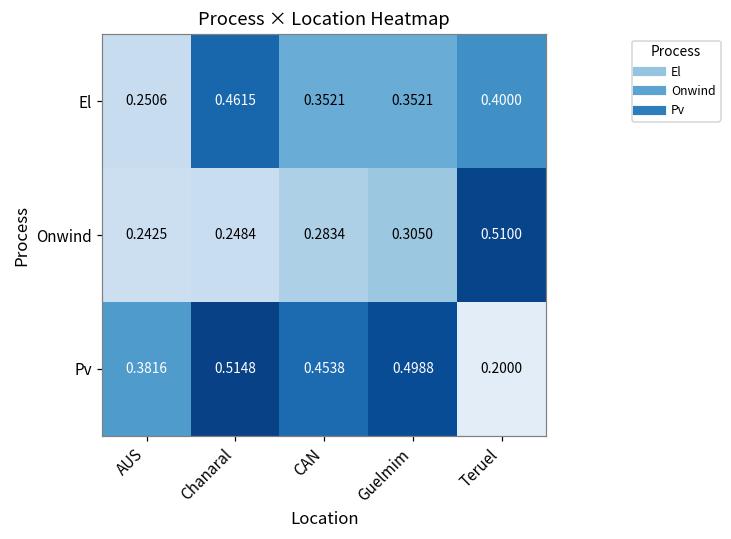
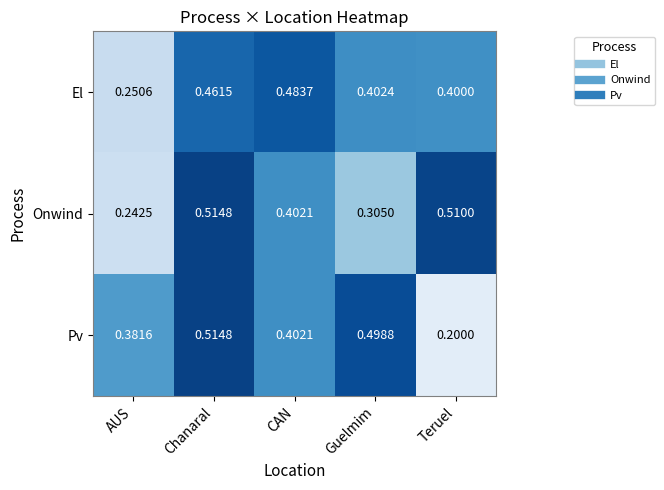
  {
    "El": {
      "AUS": 0.2506,
      "Chanaral": 0.4615,
-     "CAN": 0.3521,
-     "Guelmim": 0.3521,
+     "CAN": 0.4837,
+     "Guelmim": 0.4024,
      "Teruel": 0.4000
    },
    "Onwind": {
      "AUS": 0.2425,
-     "Chanaral": 0.2484,
-     "CAN": 0.2834,
+     "Chanaral": 0.5148,
+     "CAN": 0.4021,
      "Guelmim": 0.3050,
      "Teruel": 0.5100
    },
    "Pv": {
      "AUS": 0.3816,
      "Chanaral": 0.5148,
-     "CAN": 0.4538,
+     "CAN": 0.4021,
      "Guelmim": 0.4988,
      "Teruel": 0.2000
    }
  }
